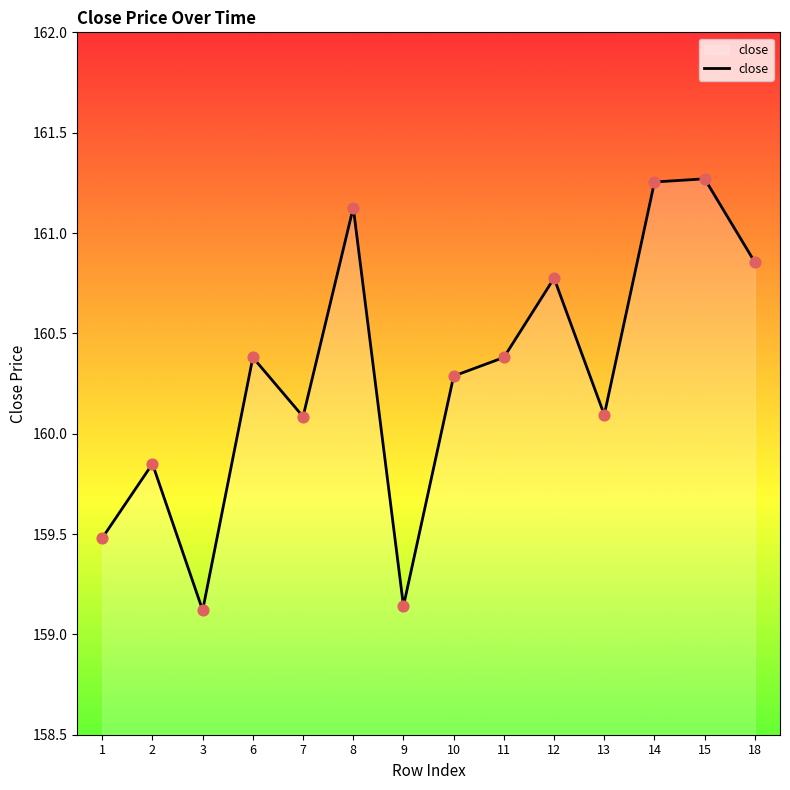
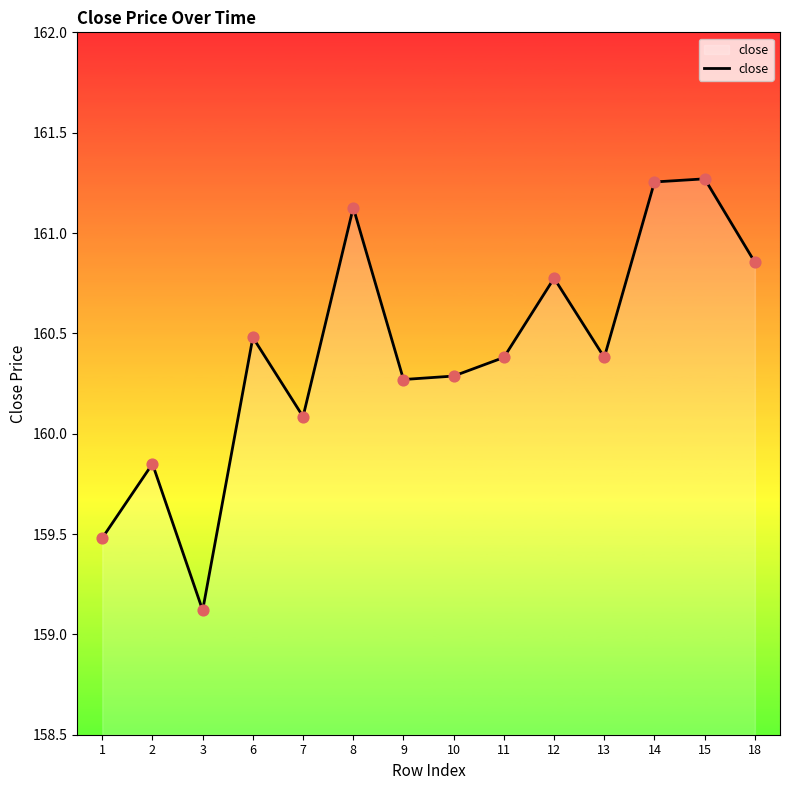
  {
    "1": 159.48,
    "2": 159.85,
    "3": 159.12,
-   "6": 160.38,
+   "6": 160.48,
    "7": 160.09,
    "8": 161.13,
-   "9": 159.14,
+   "9": 160.27,
    "10": 160.29,
    "11": 160.38,
    "12": 160.77,
-   "13": 160.09,
+   "13": 160.38,
    "14": 161.25,
    "15": 161.27,
    "18": 160.85
  }
